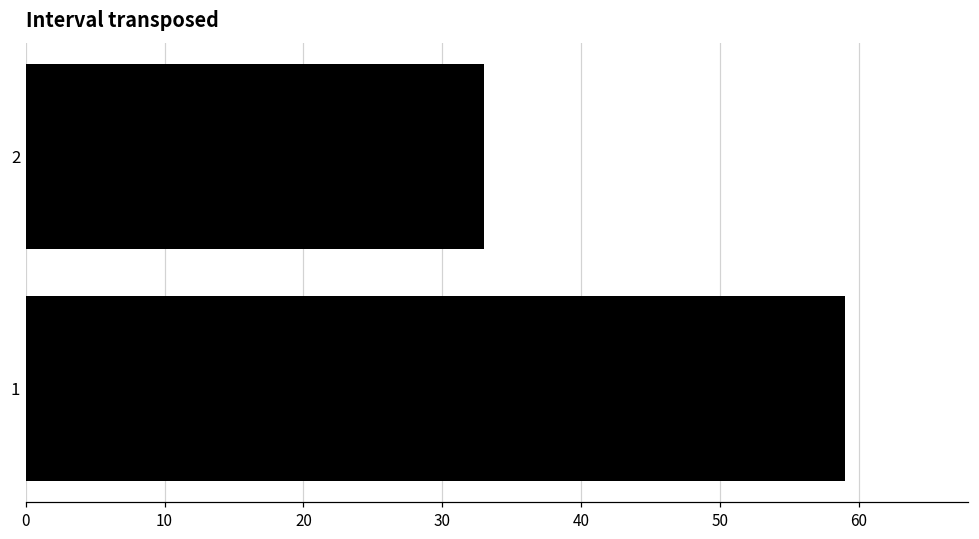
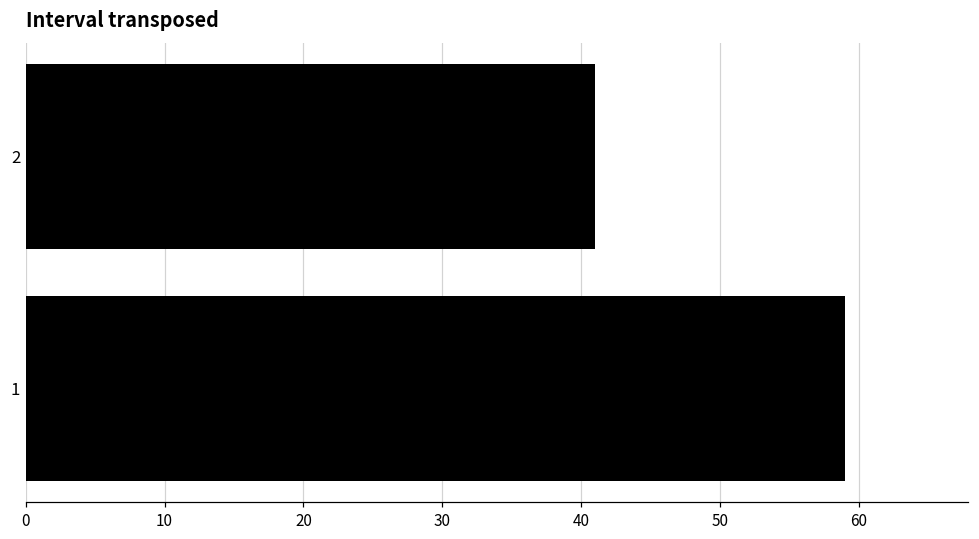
  {
-   "2": 33,
+   "2": 41,
    "1": 59
  }
